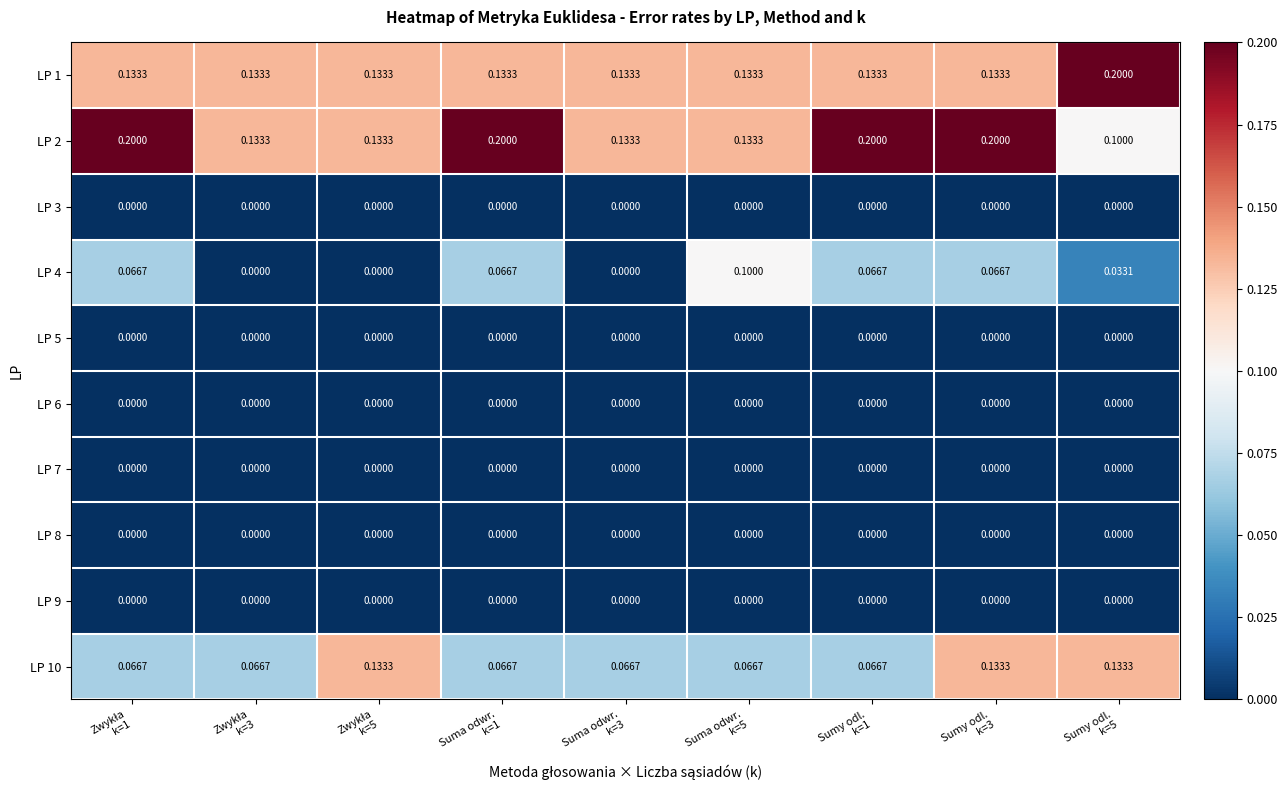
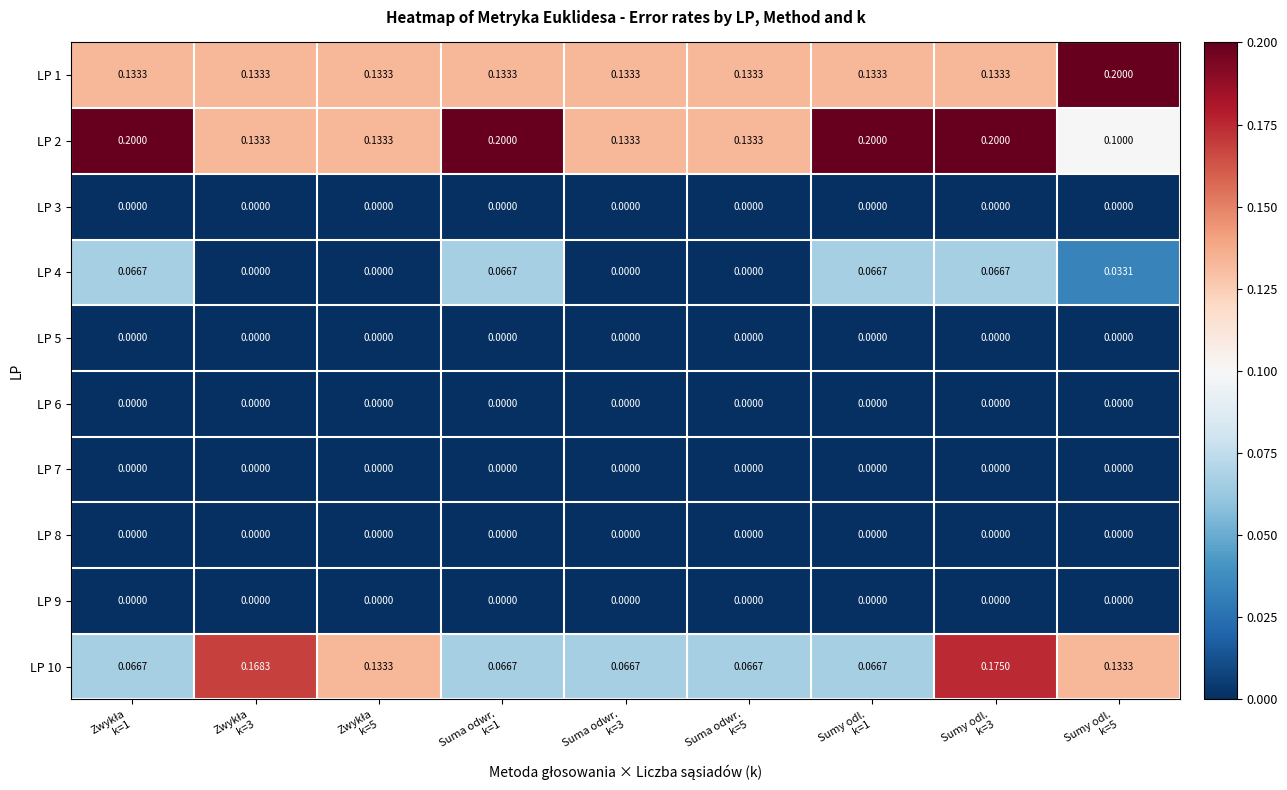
  {
    "LP 1": {
      "Zwykła k=1": 0.1333,
      "Zwykła k=3": 0.1333,
      "Zwykła k=5": 0.1333,
      "Suma odwr. k=1": 0.1333,
      "Suma odwr. k=3": 0.1333,
      "Suma odwr. k=5": 0.1333,
      "Sumy odl. k=1": 0.1333,
      "Sumy odl. k=3": 0.1333,
      "Sumy odl. k=5": 0.2000
    },
    "LP 2": {
      "Zwykła k=1": 0.2000,
      "Zwykła k=3": 0.1333,
      "Zwykła k=5": 0.1333,
      "Suma odwr. k=1": 0.2000,
      "Suma odwr. k=3": 0.1333,
      "Suma odwr. k=5": 0.1333,
      "Sumy odl. k=1": 0.2000,
      "Sumy odl. k=3": 0.2000,
      "Sumy odl. k=5": 0.1000
    },
    "LP 3": {
      "Zwykła k=1": 0.0000,
      "Zwykła k=3": 0.0000,
      "Zwykła k=5": 0.0000,
      "Suma odwr. k=1": 0.0000,
      "Suma odwr. k=3": 0.0000,
      "Suma odwr. k=5": 0.0000,
      "Sumy odl. k=1": 0.0000,
      "Sumy odl. k=3": 0.0000,
      "Sumy odl. k=5": 0.0000
    },
    "LP 4": {
      "Zwykła k=1": 0.0667,
      "Zwykła k=3": 0.0000,
      "Zwykła k=5": 0.0000,
      "Suma odwr. k=1": 0.0667,
      "Suma odwr. k=3": 0.0000,
-     "Suma odwr. k=5": 0.1000,
+     "Suma odwr. k=5": 0.0000,
      "Sumy odl. k=1": 0.0667,
      "Sumy odl. k=3": 0.0667,
      "Sumy odl. k=5": 0.0331
    },
    "LP 5": {
      "Zwykła k=1": 0.0000,
      "Zwykła k=3": 0.0000,
      "Zwykła k=5": 0.0000,
      "Suma odwr. k=1": 0.0000,
      "Suma odwr. k=3": 0.0000,
      "Suma odwr. k=5": 0.0000,
      "Sumy odl. k=1": 0.0000,
      "Sumy odl. k=3": 0.0000,
      "Sumy odl. k=5": 0.0000
    },
    "LP 6": {
      "Zwykła k=1": 0.0000,
      "Zwykła k=3": 0.0000,
      "Zwykła k=5": 0.0000,
      "Suma odwr. k=1": 0.0000,
      "Suma odwr. k=3": 0.0000,
      "Suma odwr. k=5": 0.0000,
      "Sumy odl. k=1": 0.0000,
      "Sumy odl. k=3": 0.0000,
      "Sumy odl. k=5": 0.0000
    },
    "LP 7": {
      "Zwykła k=1": 0.0000,
      "Zwykła k=3": 0.0000,
      "Zwykła k=5": 0.0000,
      "Suma odwr. k=1": 0.0000,
      "Suma odwr. k=3": 0.0000,
      "Suma odwr. k=5": 0.0000,
      "Sumy odl. k=1": 0.0000,
      "Sumy odl. k=3": 0.0000,
      "Sumy odl. k=5": 0.0000
    },
    "LP 8": {
      "Zwykła k=1": 0.0000,
      "Zwykła k=3": 0.0000,
      "Zwykła k=5": 0.0000,
      "Suma odwr. k=1": 0.0000,
      "Suma odwr. k=3": 0.0000,
      "Suma odwr. k=5": 0.0000,
      "Sumy odl. k=1": 0.0000,
      "Sumy odl. k=3": 0.0000,
      "Sumy odl. k=5": 0.0000
    },
    "LP 9": {
      "Zwykła k=1": 0.0000,
      "Zwykła k=3": 0.0000,
      "Zwykła k=5": 0.0000,
      "Suma odwr. k=1": 0.0000,
      "Suma odwr. k=3": 0.0000,
      "Suma odwr. k=5": 0.0000,
      "Sumy odl. k=1": 0.0000,
      "Sumy odl. k=3": 0.0000,
      "Sumy odl. k=5": 0.0000
    },
    "LP 10": {
      "Zwykła k=1": 0.0667,
-     "Zwykła k=3": 0.0667,
+     "Zwykła k=3": 0.1683,
      "Zwykła k=5": 0.1333,
      "Suma odwr. k=1": 0.0667,
      "Suma odwr. k=3": 0.0667,
      "Suma odwr. k=5": 0.0667,
      "Sumy odl. k=1": 0.0667,
-     "Sumy odl. k=3": 0.1333,
+     "Sumy odl. k=3": 0.1750,
      "Sumy odl. k=5": 0.1333
    }
  }
